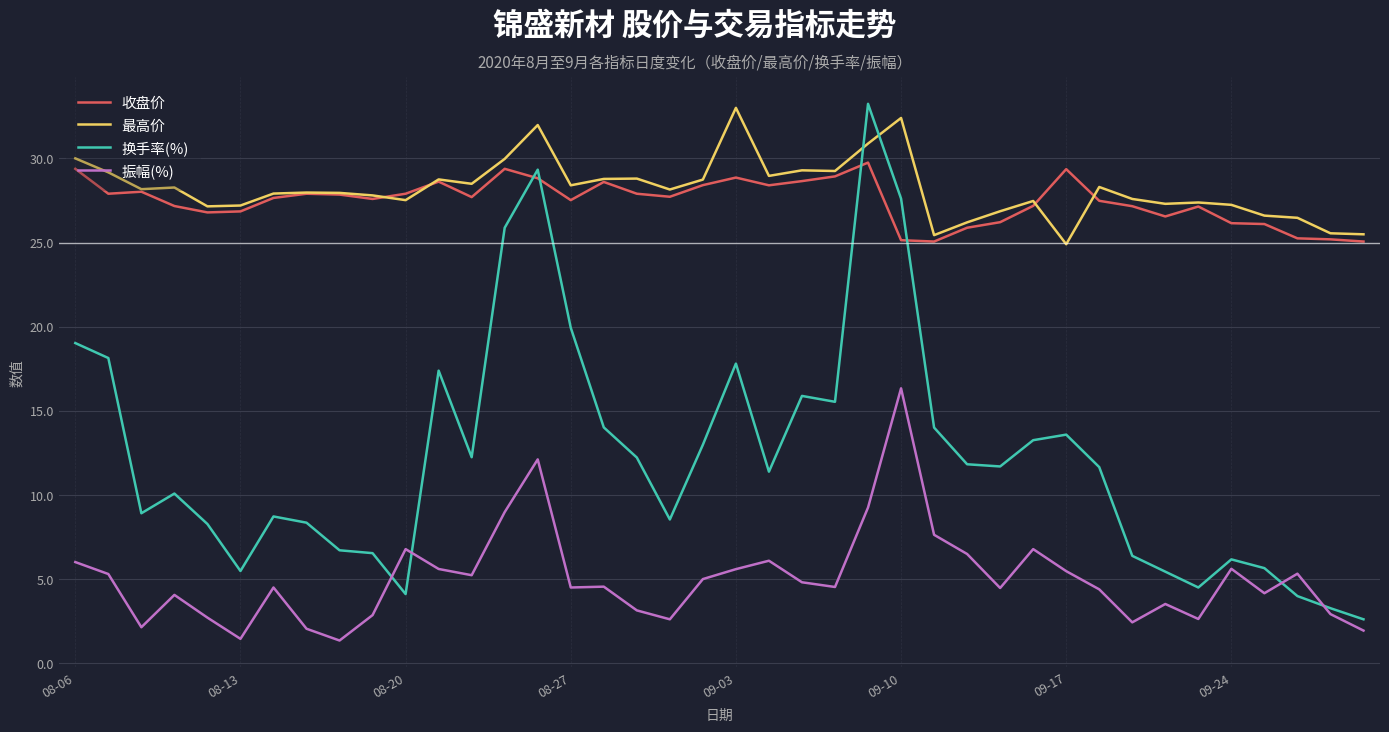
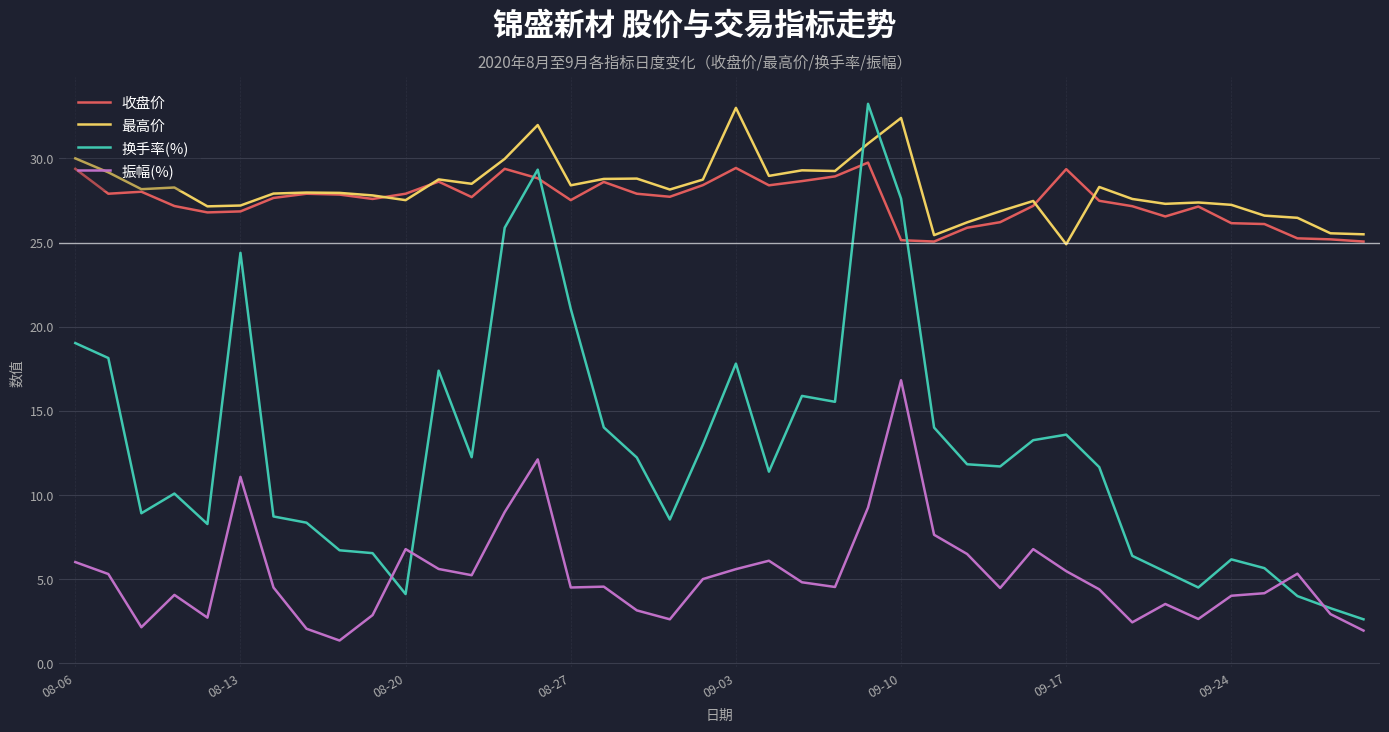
  {
    "收盘价": {
      "08-13": 26.9,
      "08-20": 27.9,
      "08-27": 27.5,
-     "09-03": 28.9,
+     "09-03": 29.4,
      "09-10": 25.1,
      "09-17": 29.4,
      "09-24": 26.2
    },
    "最高价": {
      "08-13": 27.2,
      "08-20": 27.5,
      "08-27": 28.4,
      "09-03": 33.0,
      "09-10": 32.4,
      "09-17": 24.9,
      "09-24": 27.2
    },
    "换手率(%)": {
      "08-06": 19.0,
-     "08-13": 5.5,
+     "08-13": 24.4,
      "08-20": 4.1,
-     "08-27": 19.9,
+     "08-27": 21.1,
      "09-03": 17.8,
      "09-10": 27.6,
      "09-17": 13.6,
      "09-24": 6.2
    },
    "振幅(%)": {
      "08-06": 6.0,
-     "08-13": 1.5,
+     "08-13": 11.1,
      "08-20": 6.8,
      "08-27": 4.5,
      "09-03": 5.6,
-     "09-10": 16.3,
+     "09-10": 16.8,
      "09-17": 5.5,
-     "09-24": 5.6
+     "09-24": 4.0
    }
  }
